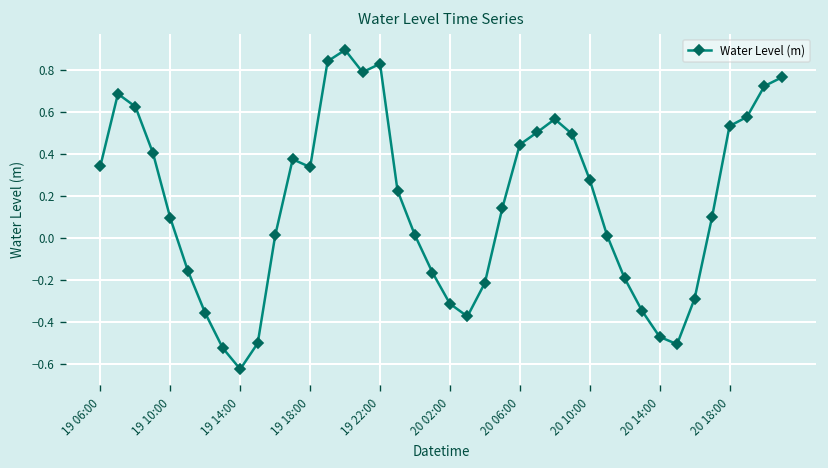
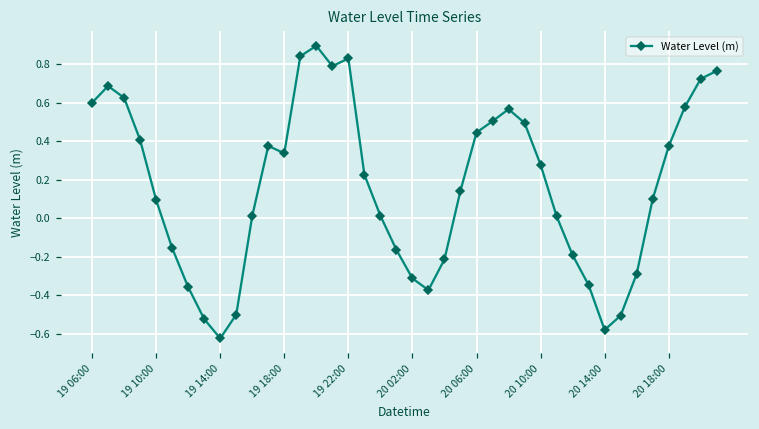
  {
-   "19 06:00": 0.35,
+   "19 06:00": 0.60,
    "19 10:00": 0.09,
    "19 14:00": -0.63,
    "19 18:00": 0.34,
    "19 22:00": 0.83,
    "20 02:00": -0.31,
    "20 06:00": 0.45,
    "20 10:00": 0.28,
-   "20 14:00": -0.47,
-   "20 18:00": 0.53
+   "20 14:00": -0.58,
+   "20 18:00": 0.37
  }
